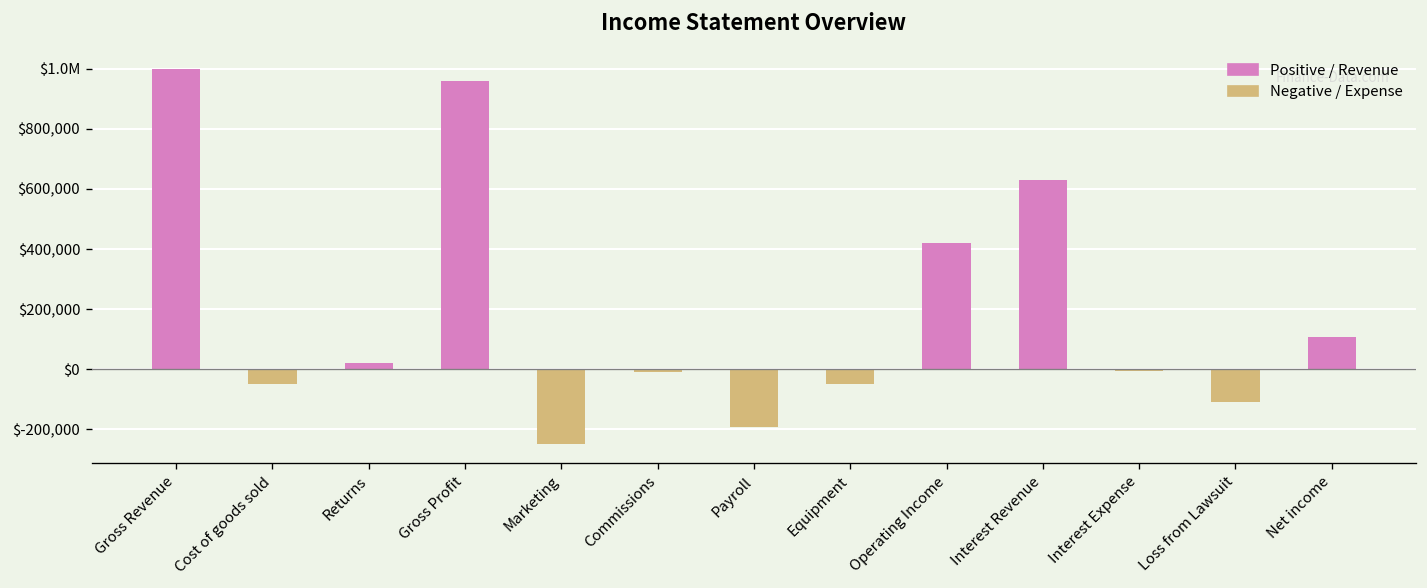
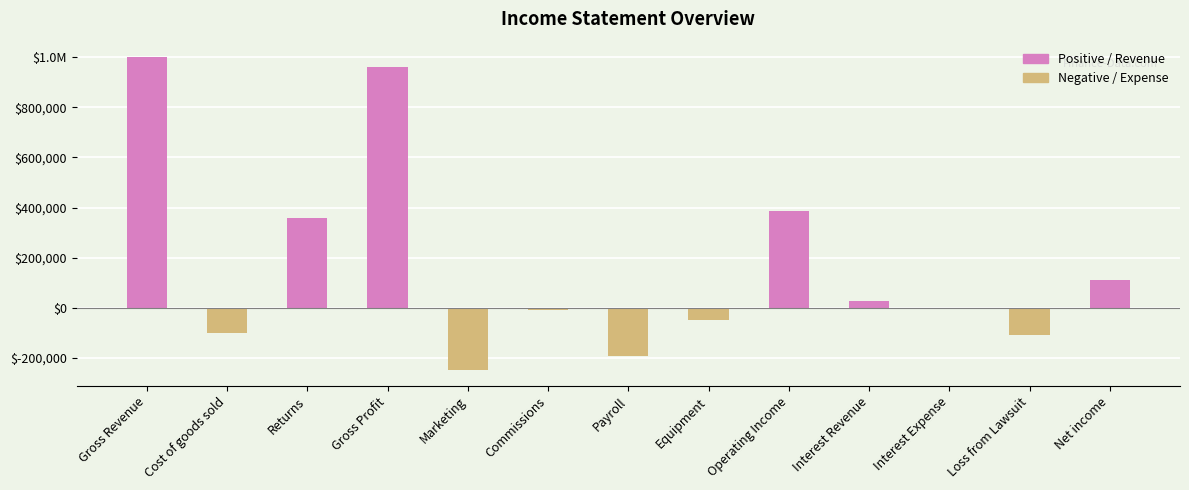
  {
    "Gross Revenue": "$1,000,000",
-   "Cost of goods sold": "$-50,000",
-   "Returns": "$20,000",
+   "Cost of goods sold": "$-100,000",
+   "Returns": "$360,000",
    "Gross Profit": "$960,000",
    "Marketing": "$-250,000",
    "Commissions": "$-10,000",
    "Payroll": "$-190,000",
    "Equipment": "$-50,000",
-   "Operating Income": "$420,000",
-   "Interest Revenue": "$630,000",
+   "Operating Income": "$390,000",
+   "Interest Revenue": "$30,000",
    "Loss from Lawsuit": "$-110,000",
    "Net income": "$110,000"
  }
